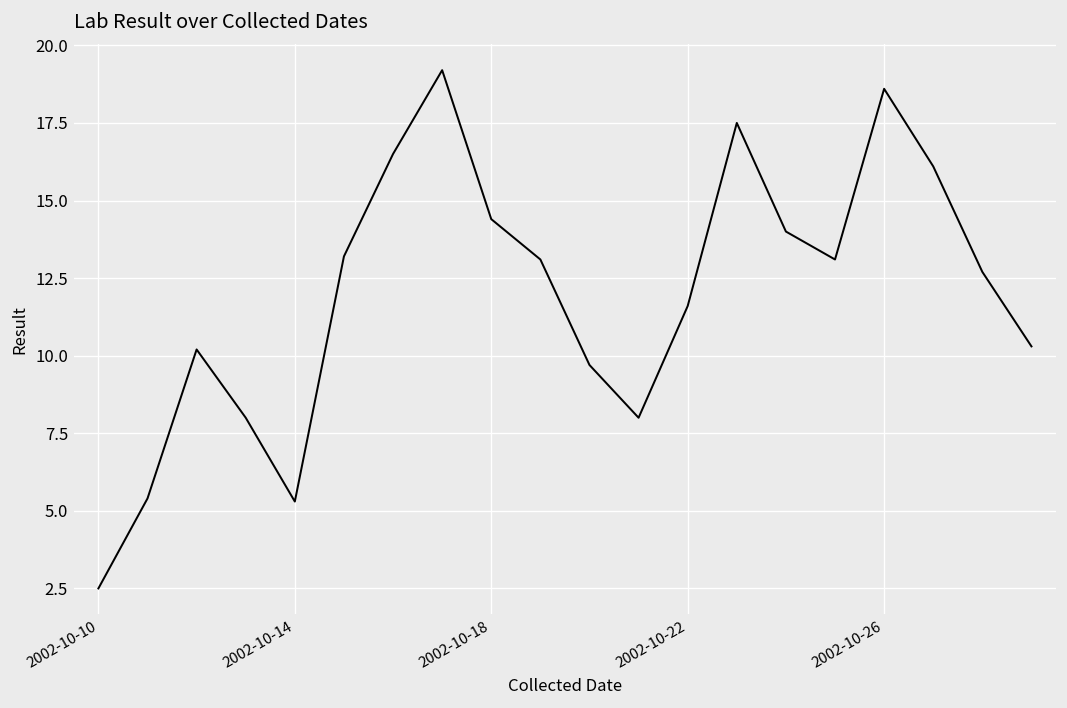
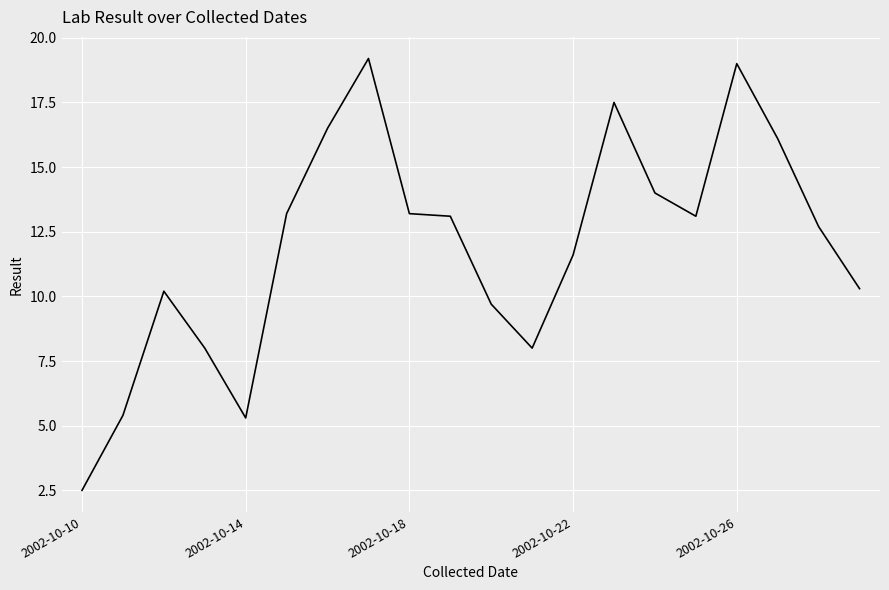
  {
    "2002-10-10": 2.5,
    "2002-10-14": 5.3,
-   "2002-10-18": 14.4,
+   "2002-10-18": 13.2,
    "2002-10-22": 11.6,
-   "2002-10-26": 18.6
+   "2002-10-26": 19.0
  }
